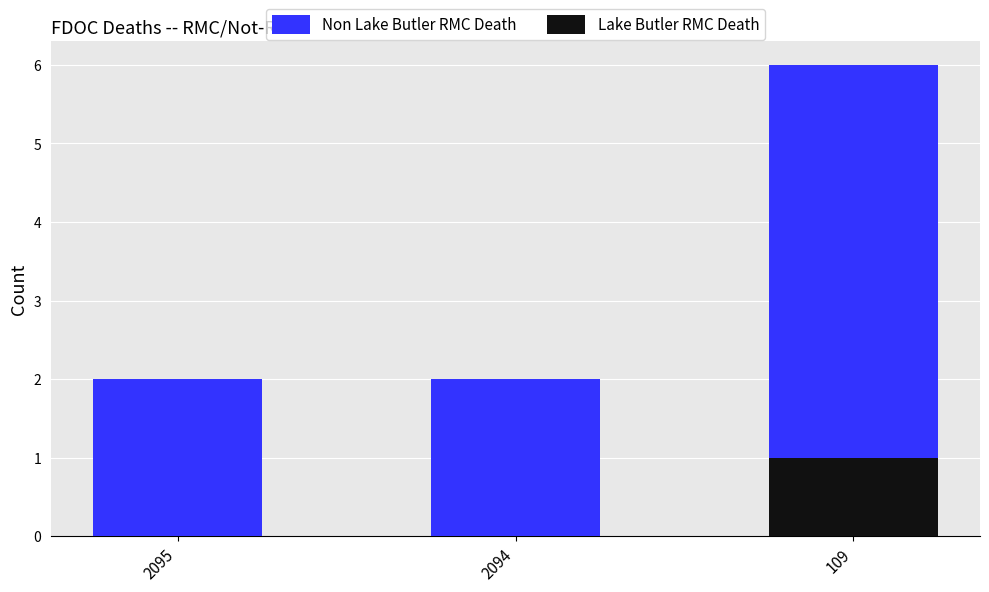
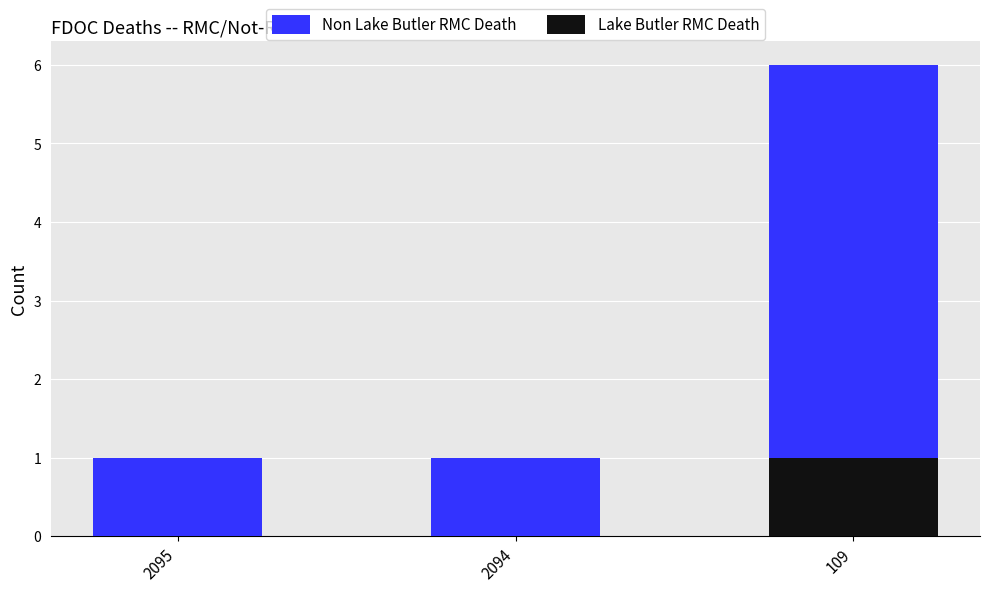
  {
    "Lake Butler RMC Death": {
      "2095": 0,
      "2094": 0,
      "109": 1
    },
    "Non Lake Butler RMC Death": {
-     "2095": 2,
-     "2094": 2,
+     "2095": 1,
+     "2094": 1,
      "109": 5
    }
  }
